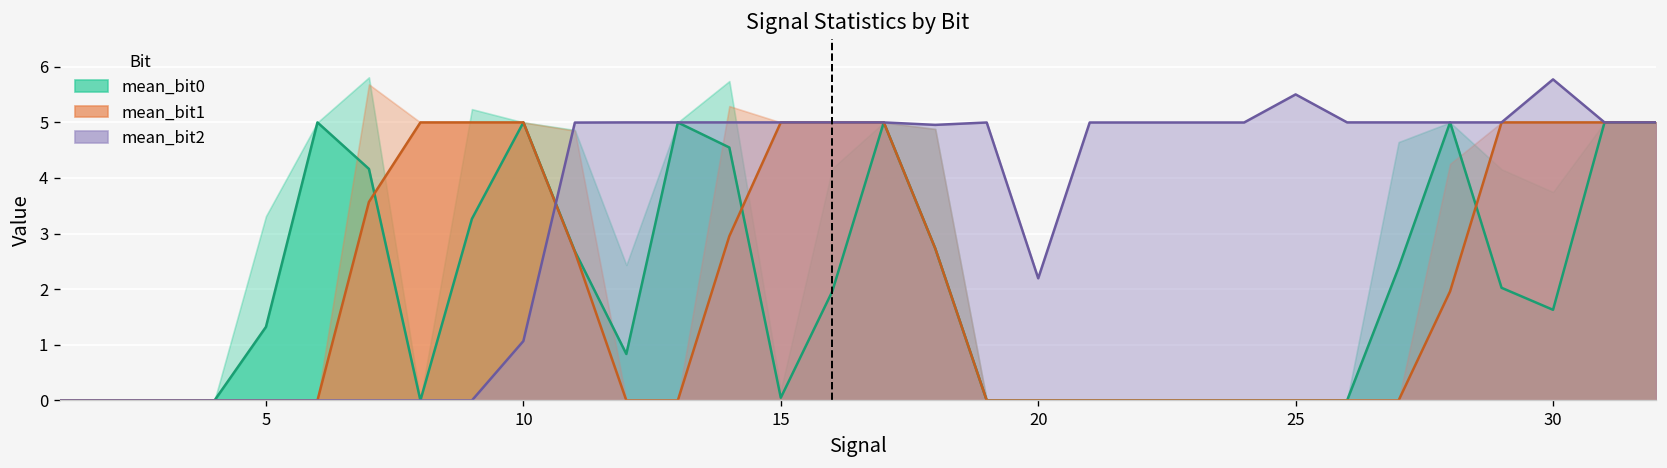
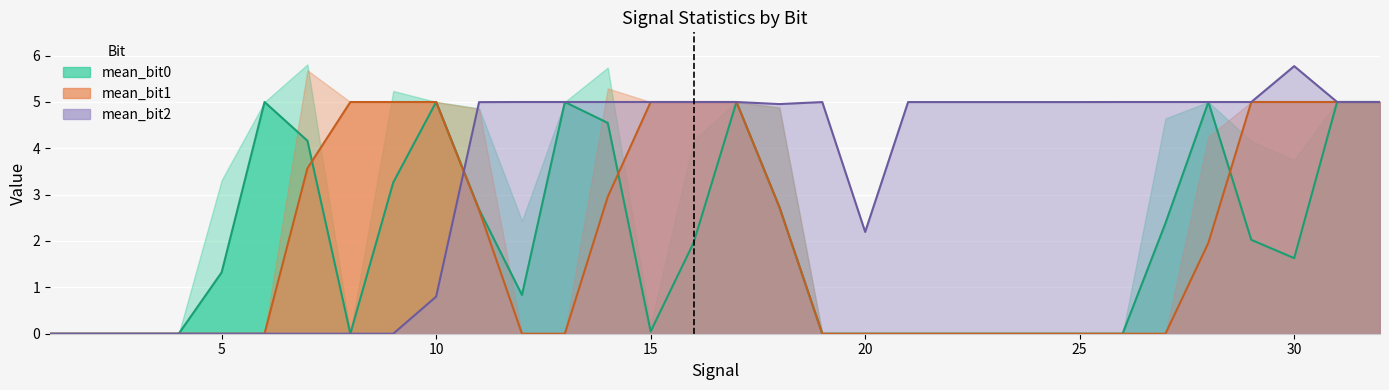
  {
    "mean_bit2": {
-     "10": 1.1,
+     "10": 0.8,
      "20": 2.2,
-     "25": 5.5,
+     "25": 5.0,
      "30": 5.8
    }
  }
